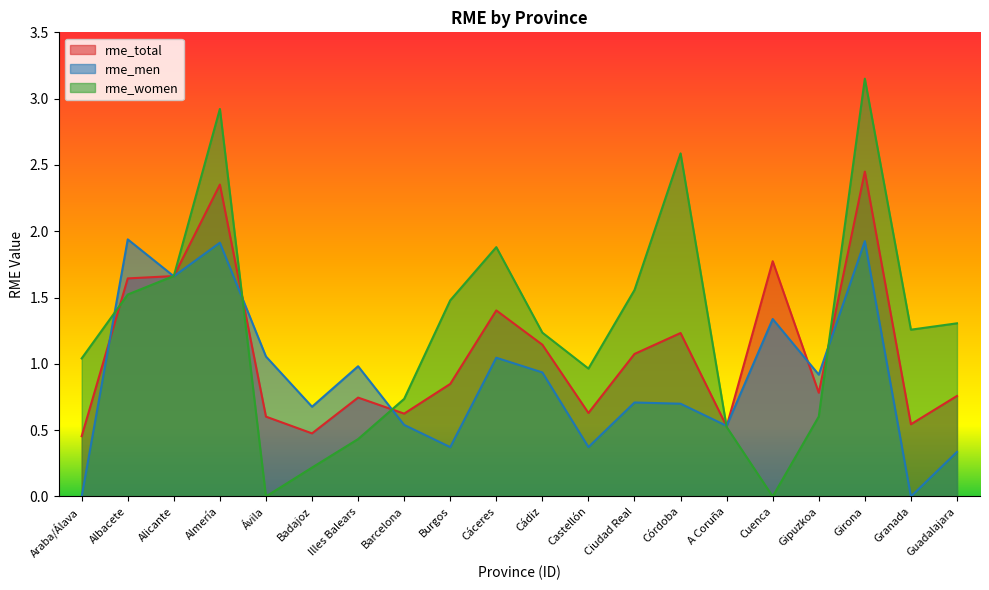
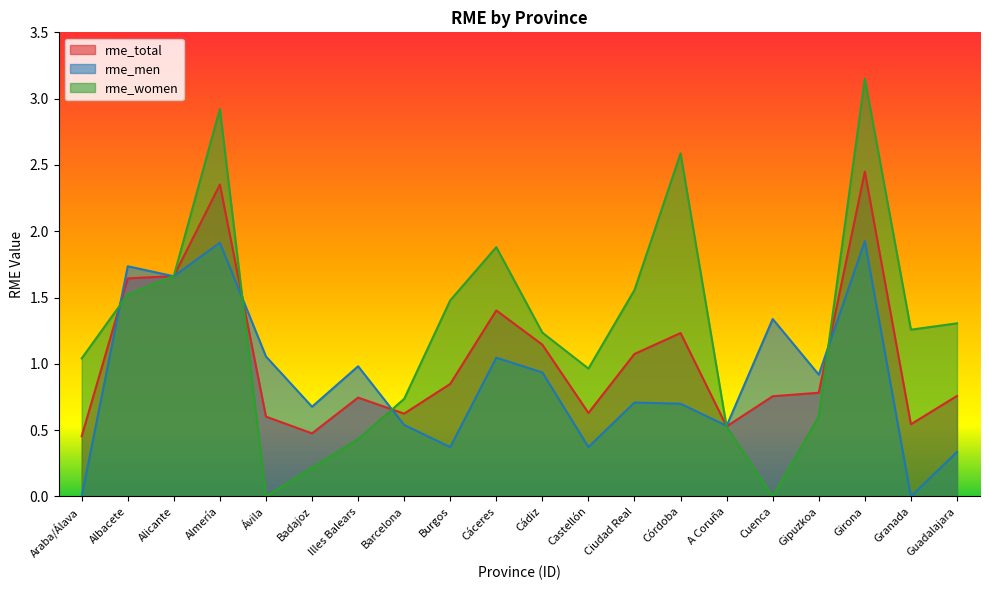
  {
    "rme_total": {
      "Araba/Álava": 0.45,
      "Albacete": 1.64,
      "Almería": 2.35,
      "Ávila": 0.60,
      "Badajoz": 0.48,
      "Illes Balears": 0.75,
      "Barcelona": 0.62,
      "Burgos": 0.85,
      "Cáceres": 1.40,
      "Cádiz": 1.14,
      "Castellón": 0.63,
      "Ciudad Real": 1.07,
      "Córdoba": 1.23,
-     "Cuenca": 1.77,
+     "Cuenca": 0.76,
      "Gipuzkoa": 0.78,
      "Girona": 2.45,
      "Granada": 0.54,
      "Guadalajara": 0.76
    },
    "rme_men": {
      "Araba/Álava": 0.00,
-     "Albacete": 1.94,
+     "Albacete": 1.74,
      "Almería": 1.91,
      "Ávila": 1.06,
      "Badajoz": 0.68,
      "Illes Balears": 0.98,
      "Barcelona": 0.54,
      "Burgos": 0.37,
      "Cáceres": 1.05,
      "Cádiz": 0.94,
      "Castellón": 0.37,
      "Ciudad Real": 0.71,
      "Córdoba": 0.70,
      "Cuenca": 1.34,
      "Gipuzkoa": 0.92,
      "Girona": 1.93,
      "Granada": 0.00,
      "Guadalajara": 0.34
    },
    "rme_women": {
      "Araba/Álava": 1.04,
      "Albacete": 1.52,
      "Almería": 2.92,
      "Ávila": 0.00,
      "Badajoz": 0.22,
      "Illes Balears": 0.43,
      "Barcelona": 0.74,
      "Burgos": 1.48,
      "Cáceres": 1.88,
      "Cádiz": 1.24,
      "Castellón": 0.96,
      "Ciudad Real": 1.56,
      "Córdoba": 2.59,
      "Cuenca": 0.00,
      "Gipuzkoa": 0.60,
      "Girona": 3.15,
      "Granada": 1.26,
      "Guadalajara": 1.31
    }
  }
